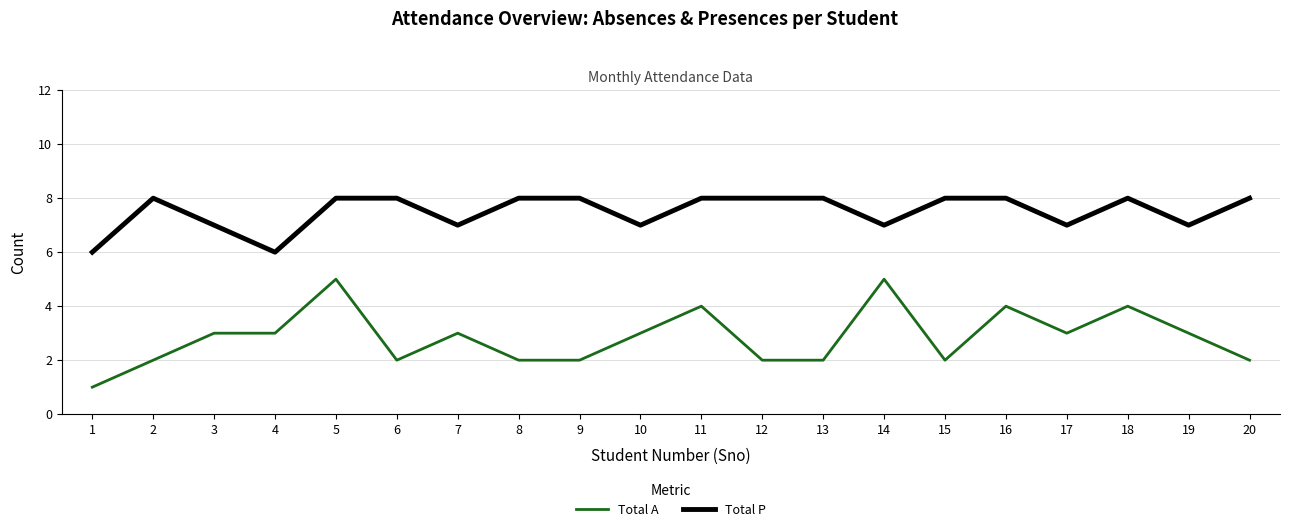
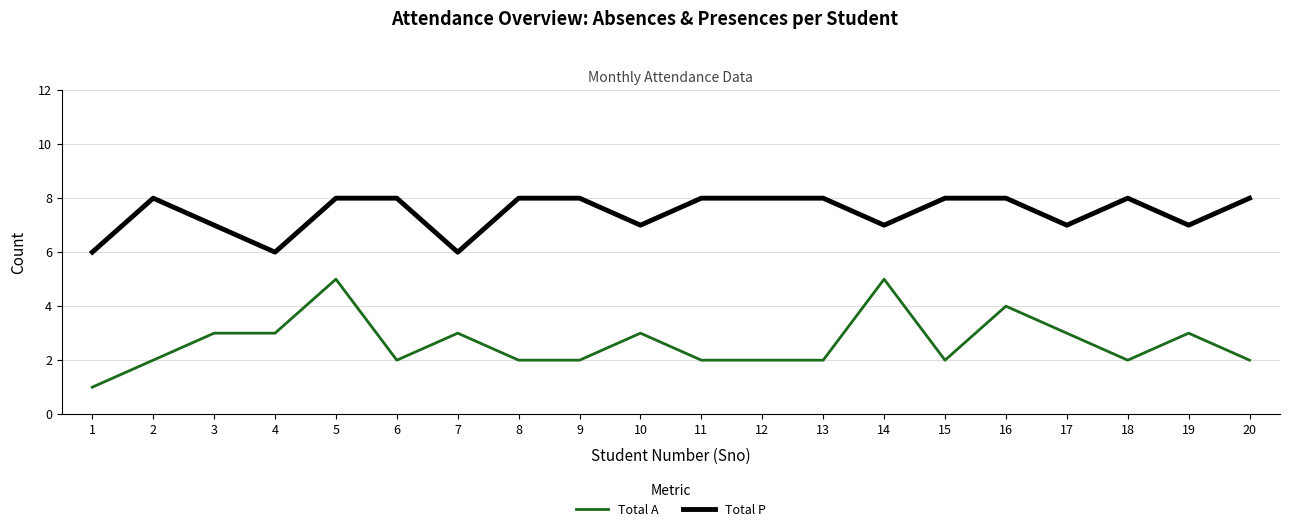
  {
    "Total A": {
      "1": 1,
      "2": 2,
      "3": 3,
      "4": 3,
      "5": 5,
      "6": 2,
      "7": 3,
      "8": 2,
      "9": 2,
      "10": 3,
-     "11": 4,
+     "11": 2,
      "12": 2,
      "13": 2,
      "14": 5,
      "15": 2,
      "16": 4,
      "17": 3,
-     "18": 4,
+     "18": 2,
      "19": 3,
      "20": 2
    },
    "Total P": {
      "1": 6,
      "2": 8,
      "3": 7,
      "4": 6,
      "5": 8,
      "6": 8,
-     "7": 7,
+     "7": 6,
      "8": 8,
      "9": 8,
      "10": 7,
      "11": 8,
      "12": 8,
      "13": 8,
      "14": 7,
      "15": 8,
      "16": 8,
      "17": 7,
      "18": 8,
      "19": 7,
      "20": 8
    }
  }
